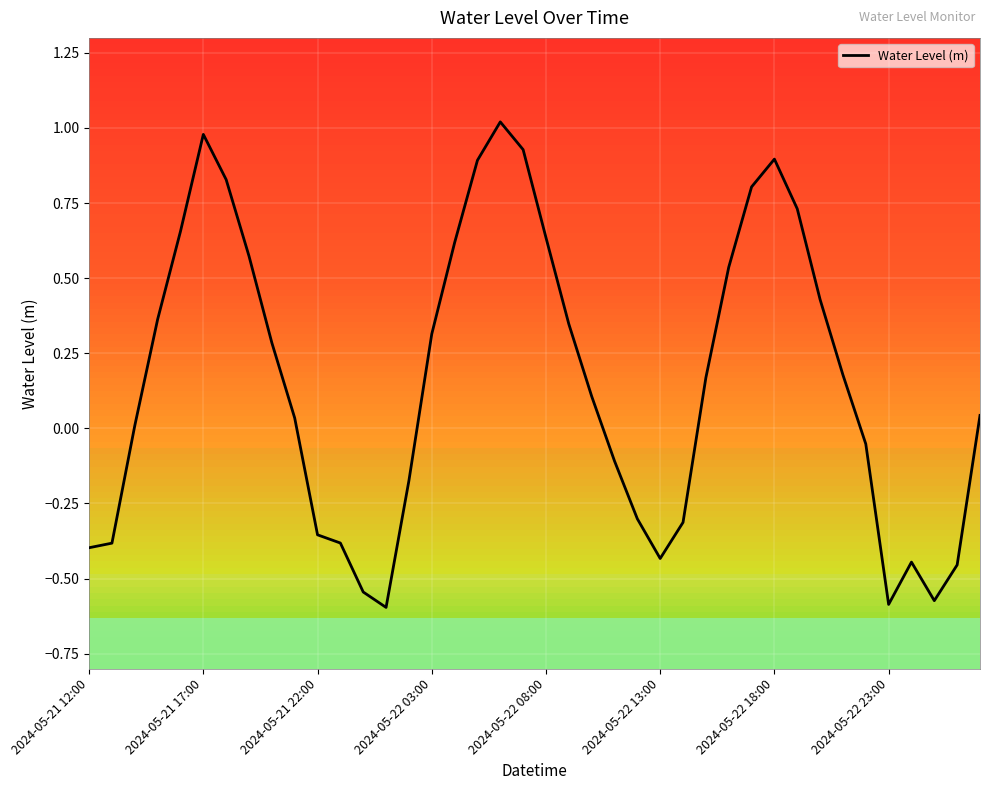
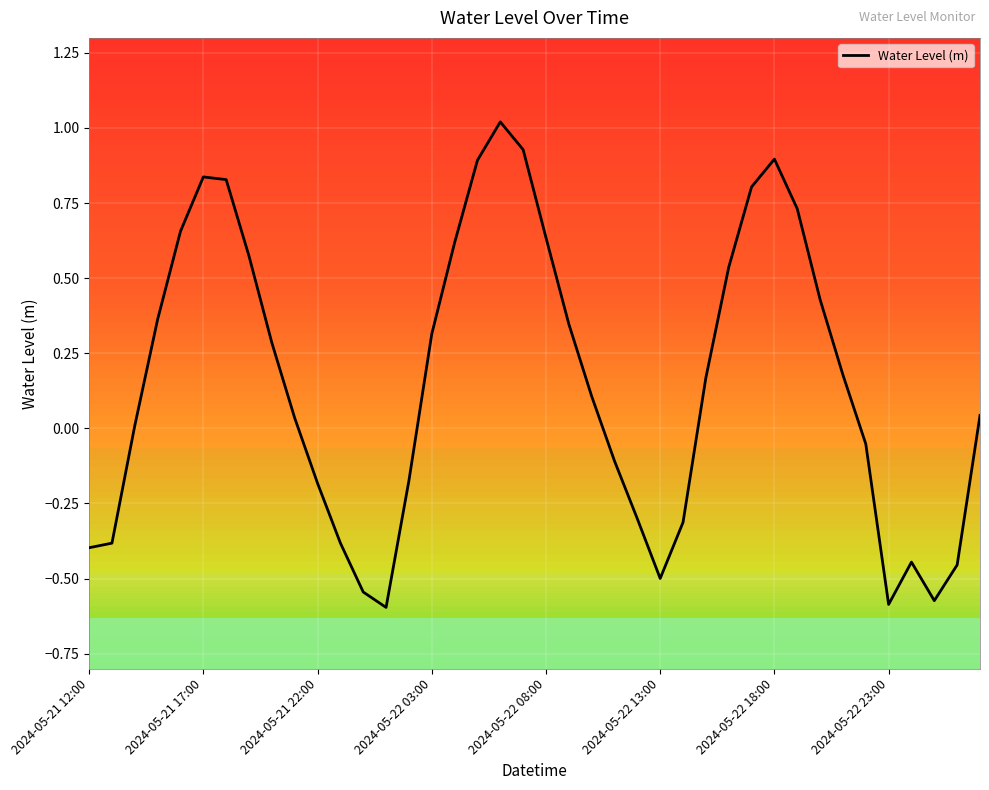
  {
    "2024-05-21 12:00": -0.40,
-   "2024-05-21 17:00": 0.98,
-   "2024-05-21 22:00": -0.35,
+   "2024-05-21 17:00": 0.84,
+   "2024-05-21 22:00": -0.18,
    "2024-05-22 03:00": 0.31,
    "2024-05-22 08:00": 0.63,
-   "2024-05-22 13:00": -0.43,
+   "2024-05-22 13:00": -0.50,
    "2024-05-22 18:00": 0.90,
    "2024-05-22 23:00": -0.59
  }
